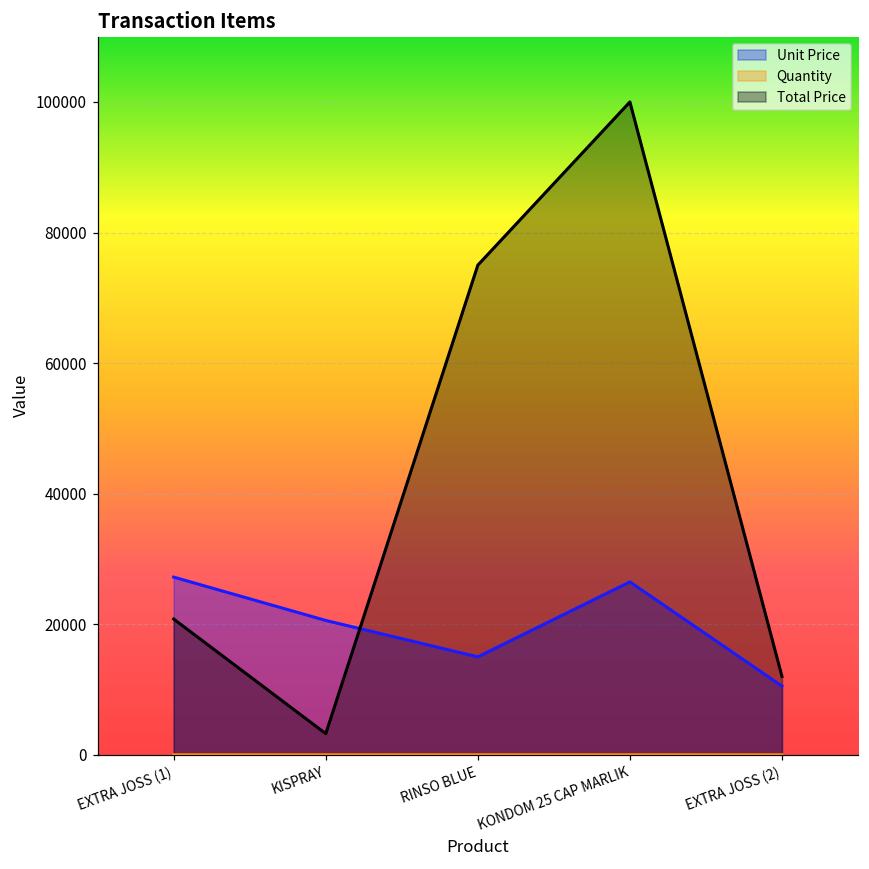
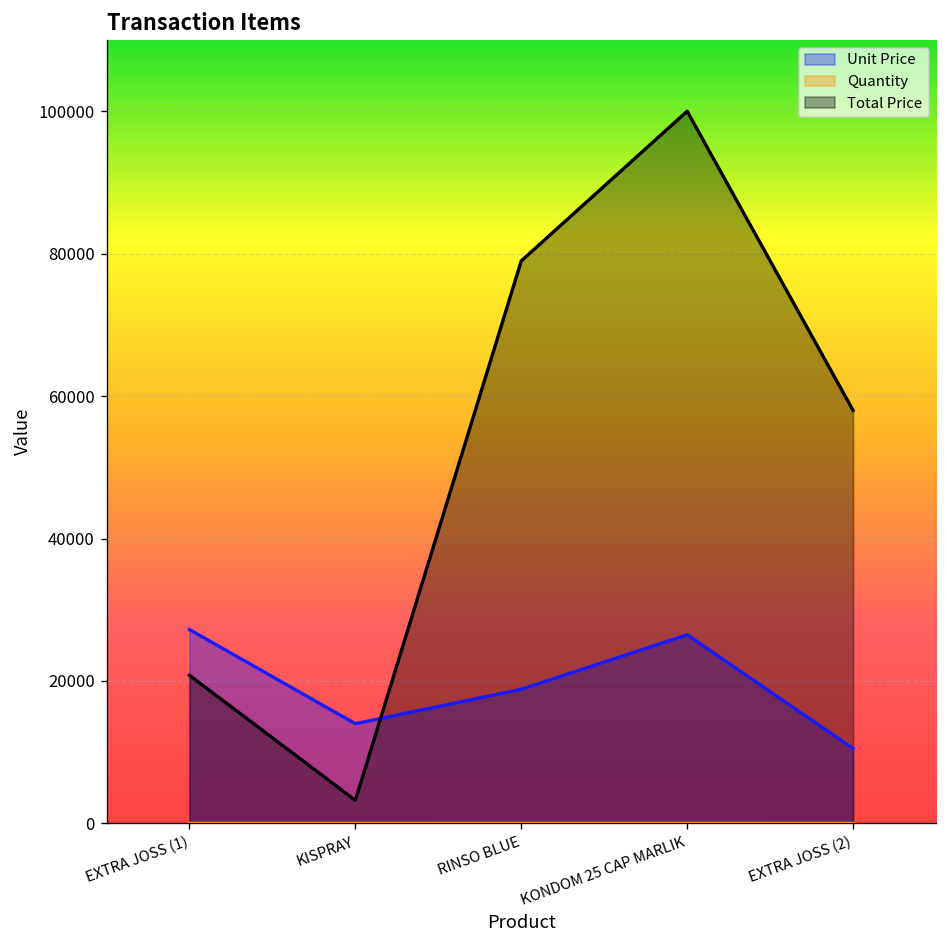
  {
    "Unit Price": {
      "EXTRA JOSS (1)": 27000,
-     "KISPRAY": 21000,
-     "RINSO BLUE": 15000,
+     "KISPRAY": 14000,
+     "RINSO BLUE": 19000,
      "KONDOM 25 CAP MARLIK": 26000,
      "EXTRA JOSS (2)": 11000
    },
    "Quantity": {
      "EXTRA JOSS (1)": 0,
      "KISPRAY": 0,
      "RINSO BLUE": 0,
      "KONDOM 25 CAP MARLIK": 0,
      "EXTRA JOSS (2)": 0
    },
    "Total Price": {
      "EXTRA JOSS (1)": 21000,
      "KISPRAY": 3000,
-     "RINSO BLUE": 75000,
+     "RINSO BLUE": 79000,
      "KONDOM 25 CAP MARLIK": 100000,
-     "EXTRA JOSS (2)": 12000
+     "EXTRA JOSS (2)": 58000
    }
  }
